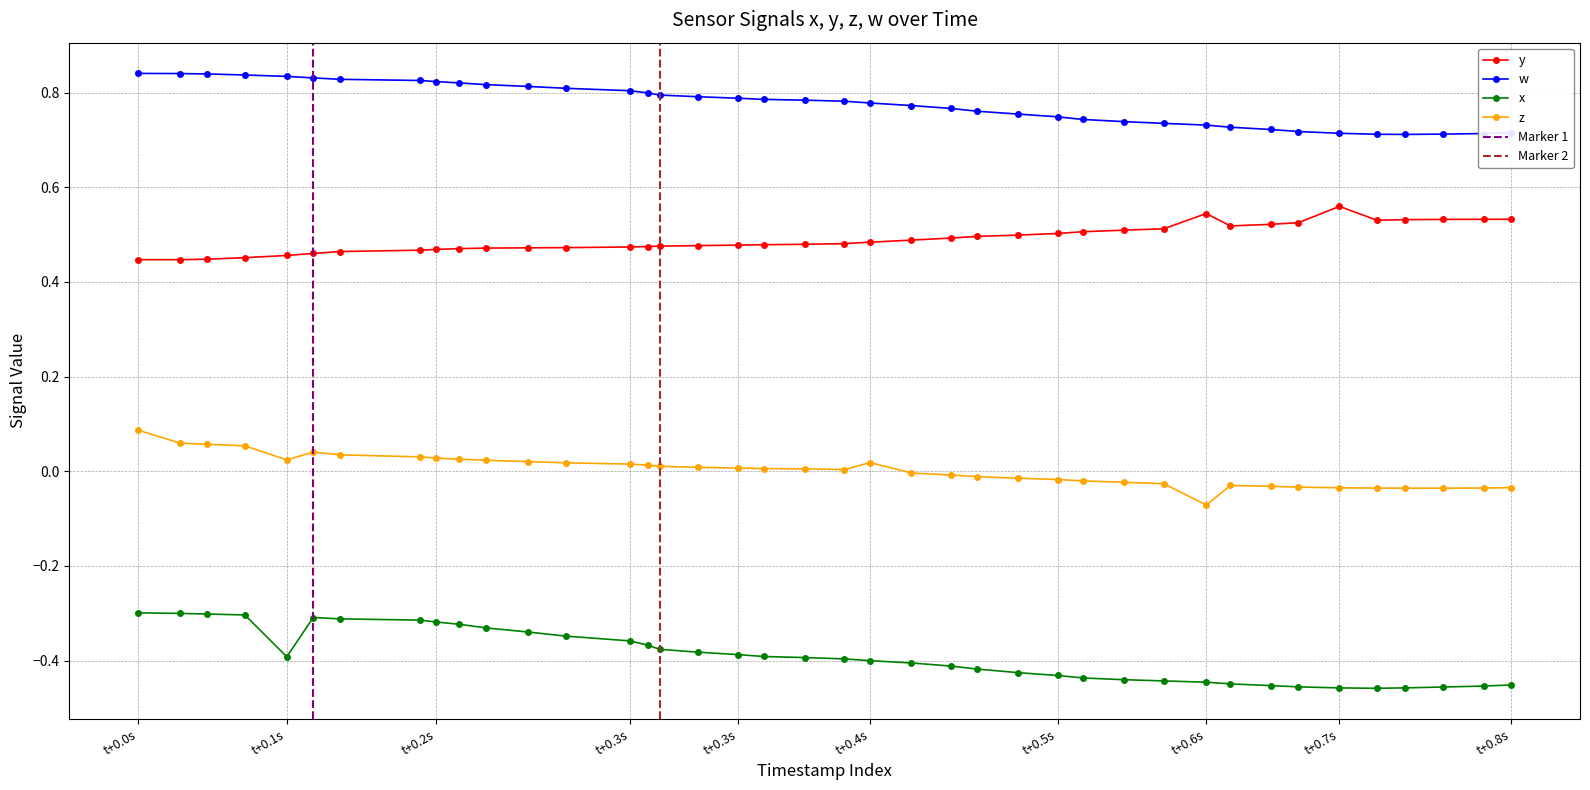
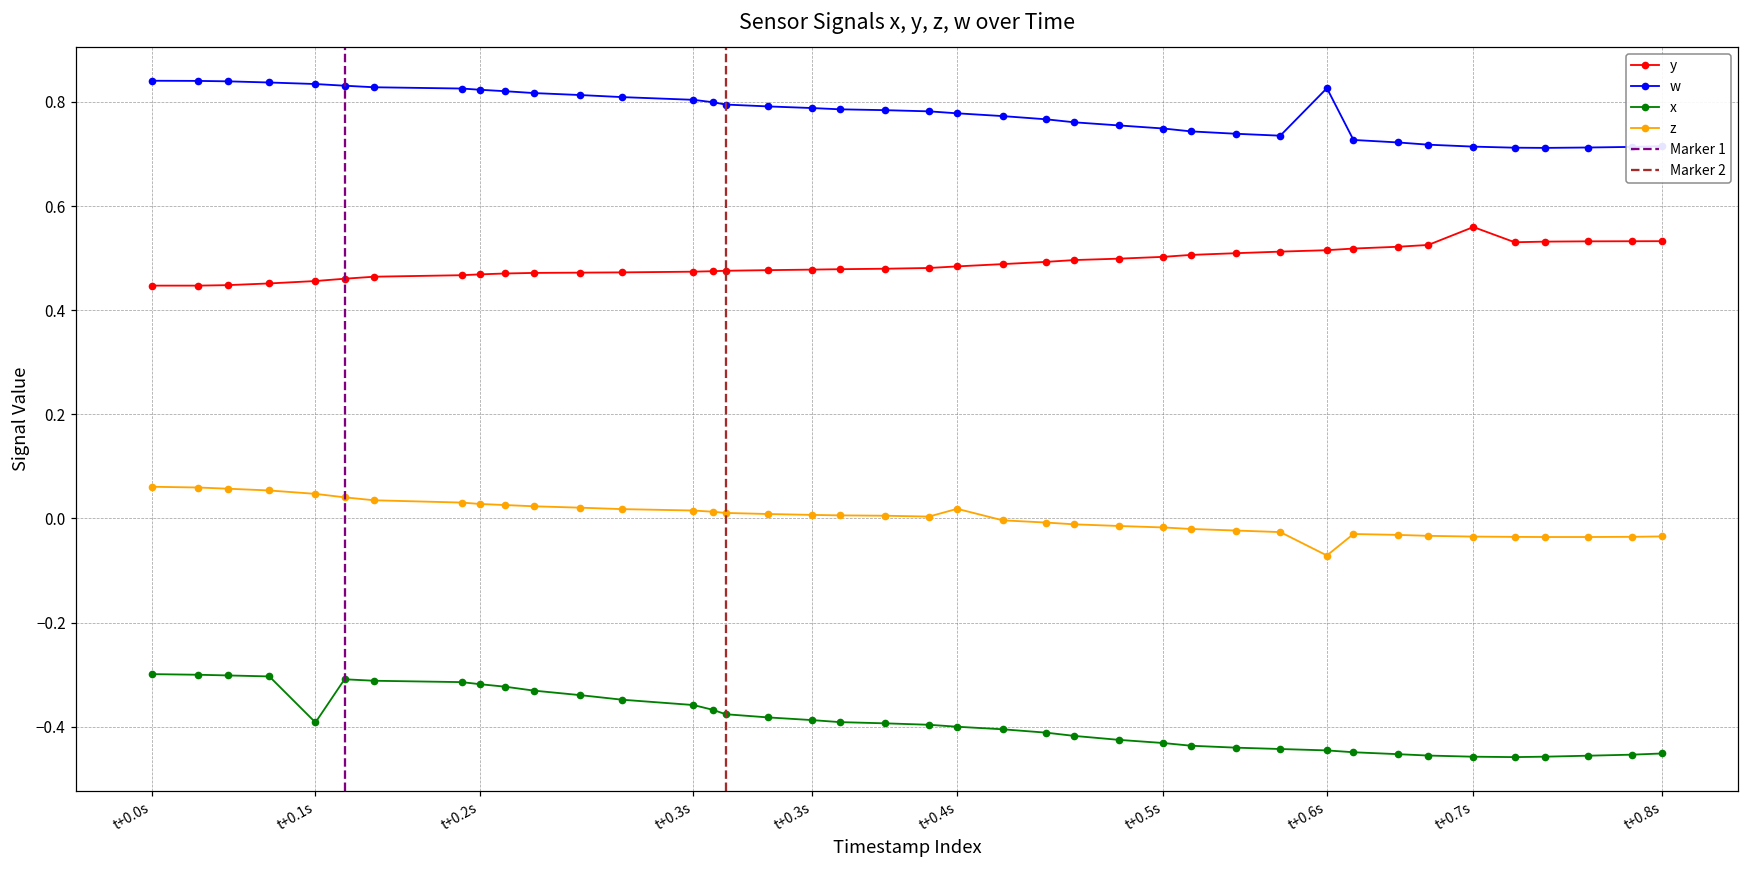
  {
    "y": {
      "t+0.0s": 0.45,
      "t+0.1s": 0.46,
      "t+0.2s": 0.47,
      "t+0.4s": 0.48,
      "t+0.5s": 0.50,
-     "t+0.6s": 0.54,
+     "t+0.6s": 0.52,
      "t+0.7s": 0.56,
      "t+0.8s": 0.53
    },
    "w": {
      "t+0.0s": 0.84,
      "t+0.1s": 0.83,
      "t+0.2s": 0.82,
      "t+0.4s": 0.78,
      "t+0.5s": 0.75,
-     "t+0.6s": 0.73,
+     "t+0.6s": 0.83,
      "t+0.7s": 0.71
    },
    "x": {
      "t+0.0s": -0.30,
      "t+0.1s": -0.39,
      "t+0.2s": -0.32,
      "t+0.4s": -0.40,
      "t+0.5s": -0.43,
      "t+0.6s": -0.45,
      "t+0.7s": -0.46,
      "t+0.8s": -0.45
    },
    "z": {
-     "t+0.0s": 0.09,
-     "t+0.1s": 0.02,
+     "t+0.0s": 0.06,
+     "t+0.1s": 0.05,
      "t+0.2s": 0.03,
      "t+0.4s": 0.02,
      "t+0.5s": -0.02,
      "t+0.6s": -0.07,
      "t+0.7s": -0.03,
      "t+0.8s": -0.03
    }
  }
